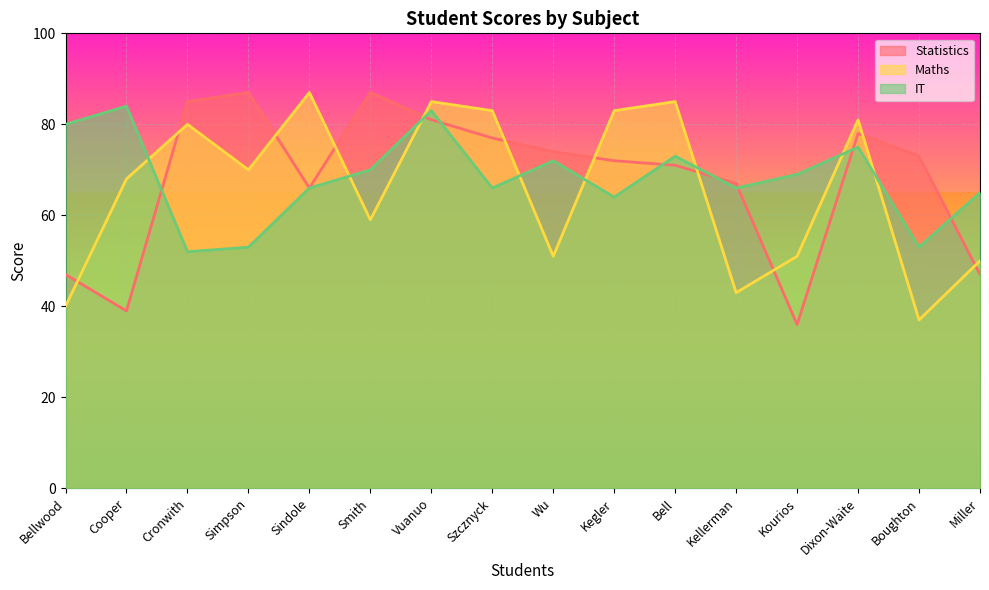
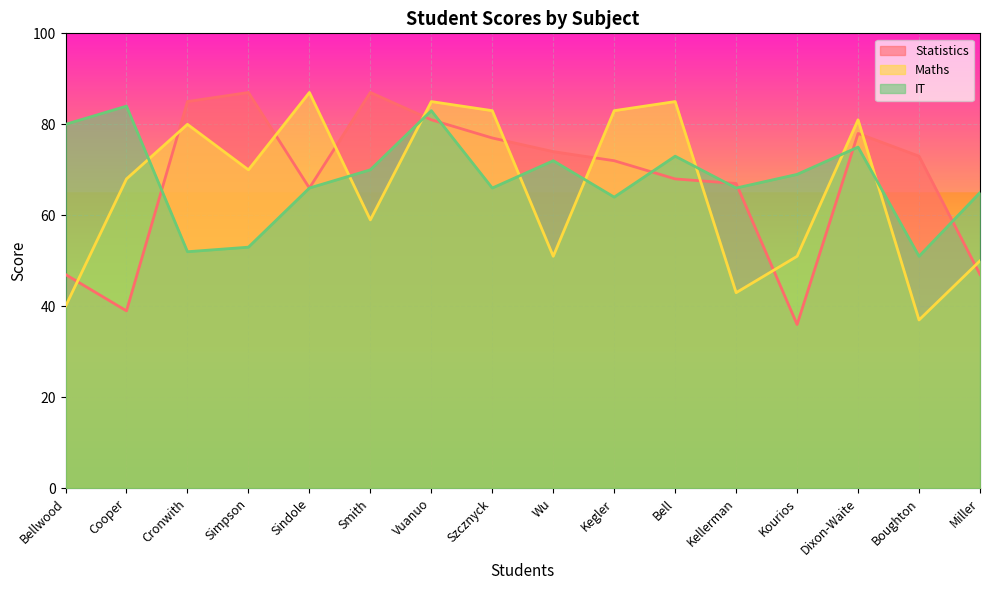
  {
    "Statistics": {
      "Bellwood": 47,
      "Cooper": 39,
      "Cronwith": 85,
      "Simpson": 87,
      "Smith": 87,
      "Vuanuo": 81,
      "Szcznyck": 77,
      "Wu": 74,
      "Kegler": 72,
-     "Bell": 71,
+     "Bell": 68,
      "Kellerman": 67,
      "Kourios": 36,
      "Dixon-Waite": 78,
      "Boughton": 73,
      "Miller": 47
    },
    "Maths": {
      "Bellwood": 40,
      "Cooper": 68,
      "Cronwith": 80,
      "Simpson": 70,
      "Sindole": 87,
      "Smith": 59,
      "Vuanuo": 85,
      "Szcznyck": 83,
      "Wu": 51,
      "Kegler": 83,
      "Bell": 85,
      "Kellerman": 43,
      "Kourios": 51,
      "Dixon-Waite": 81,
      "Boughton": 37,
      "Miller": 50
    },
    "IT": {
      "Bellwood": 80,
      "Cooper": 84,
      "Cronwith": 52,
      "Simpson": 53,
      "Smith": 70,
      "Vuanuo": 83,
      "Szcznyck": 66,
      "Wu": 72,
      "Kegler": 64,
      "Bell": 73,
      "Kellerman": 66,
      "Kourios": 69,
      "Dixon-Waite": 75,
-     "Boughton": 53,
+     "Boughton": 51,
      "Miller": 65
    }
  }
